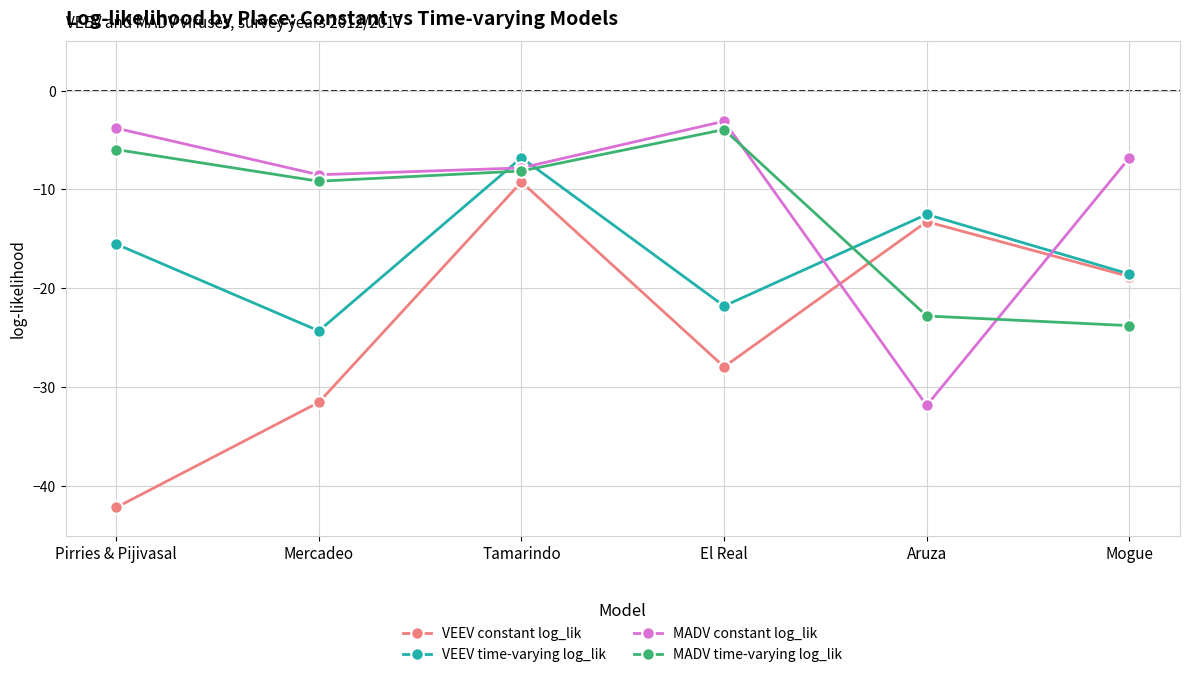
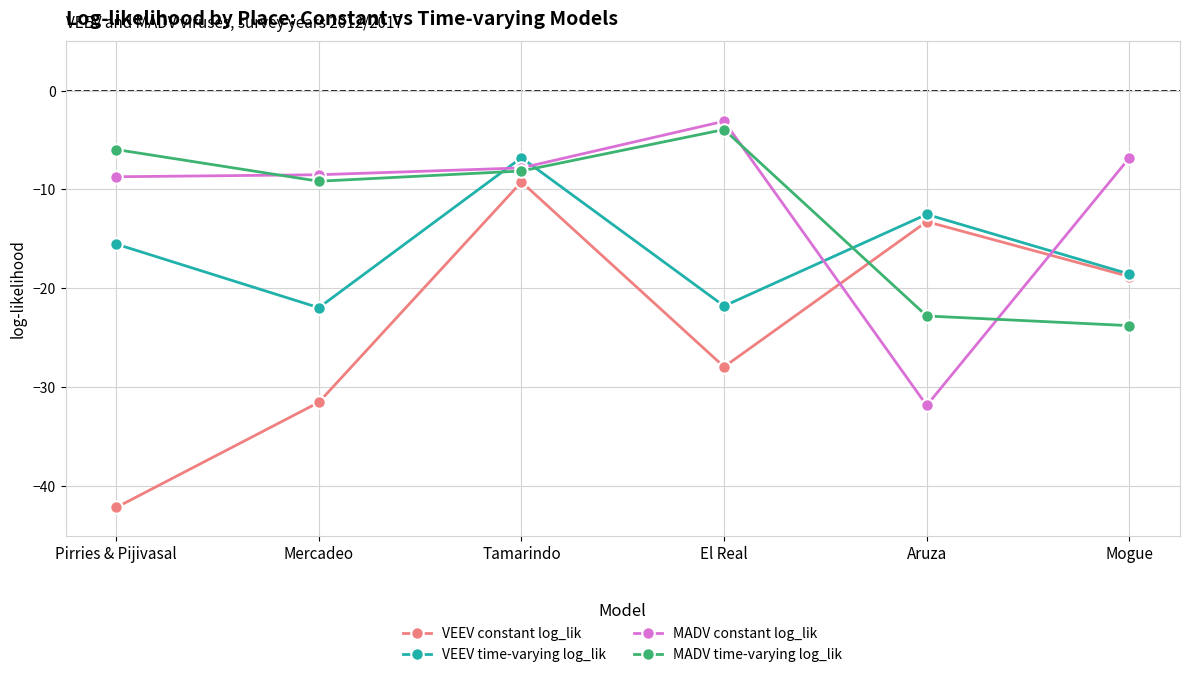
  {
    "VEEV constant log_lik": {
      "Pirries & Pijivasal": -42,
      "Mercadeo": -32,
      "Tamarindo": -9,
      "El Real": -28,
      "Aruza": -13
    },
    "VEEV time-varying log_lik": {
      "Pirries & Pijivasal": -16,
-     "Mercadeo": -24,
+     "Mercadeo": -22,
      "Tamarindo": -7,
      "El Real": -22,
      "Aruza": -13
    },
    "MADV constant log_lik": {
-     "Pirries & Pijivasal": -4,
+     "Pirries & Pijivasal": -9,
      "Mercadeo": -9,
      "Tamarindo": -8,
      "El Real": -3,
      "Aruza": -32,
      "Mogue": -7
    },
    "MADV time-varying log_lik": {
      "Pirries & Pijivasal": -6,
      "Mercadeo": -9,
      "Tamarindo": -8,
      "El Real": -4,
      "Aruza": -23,
      "Mogue": -24
    }
  }
